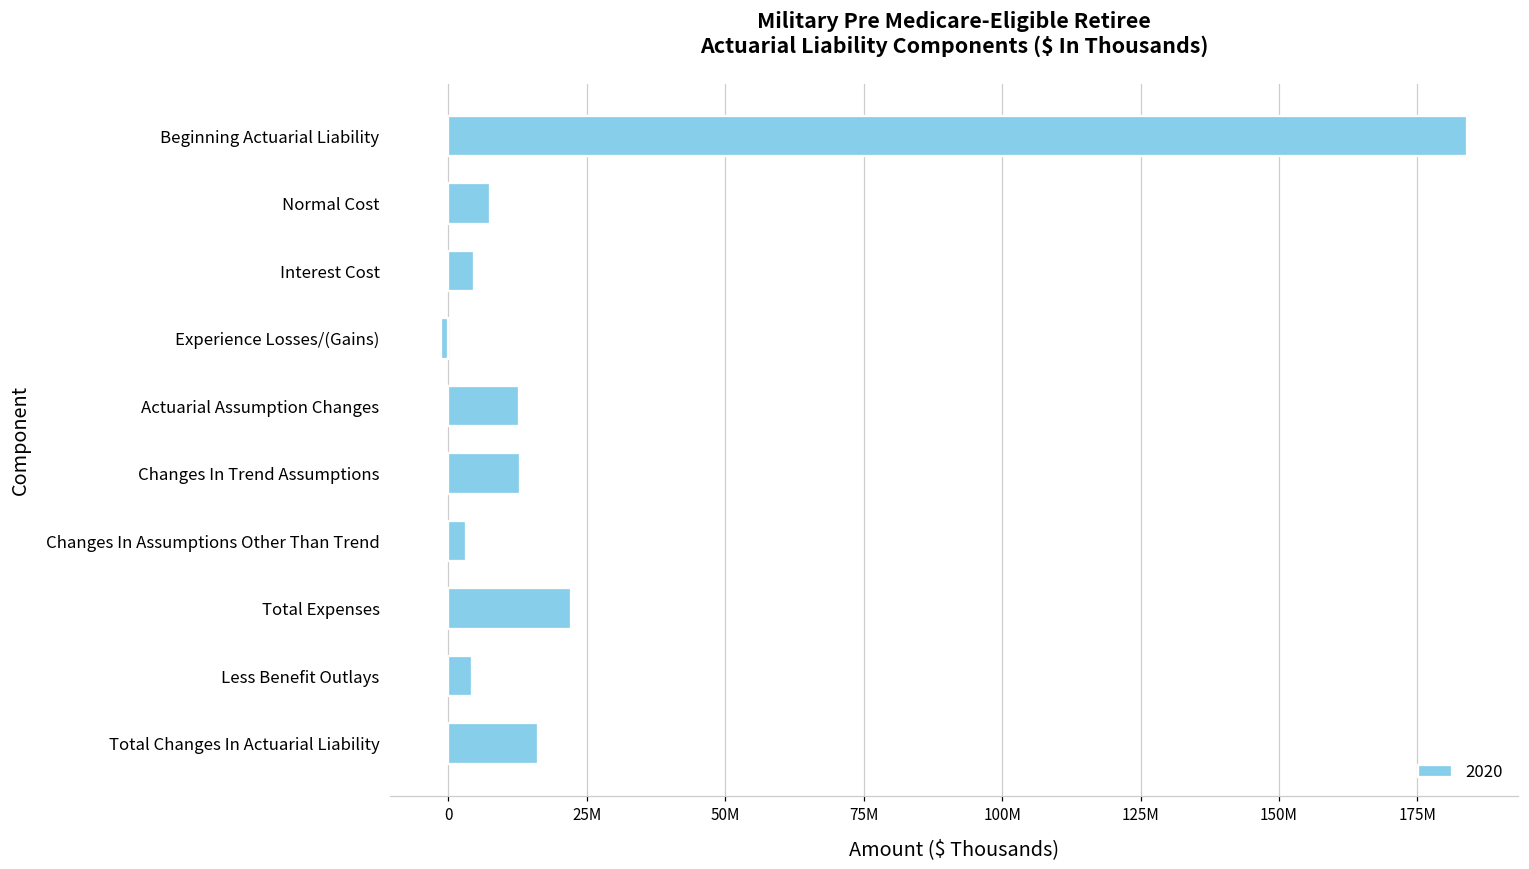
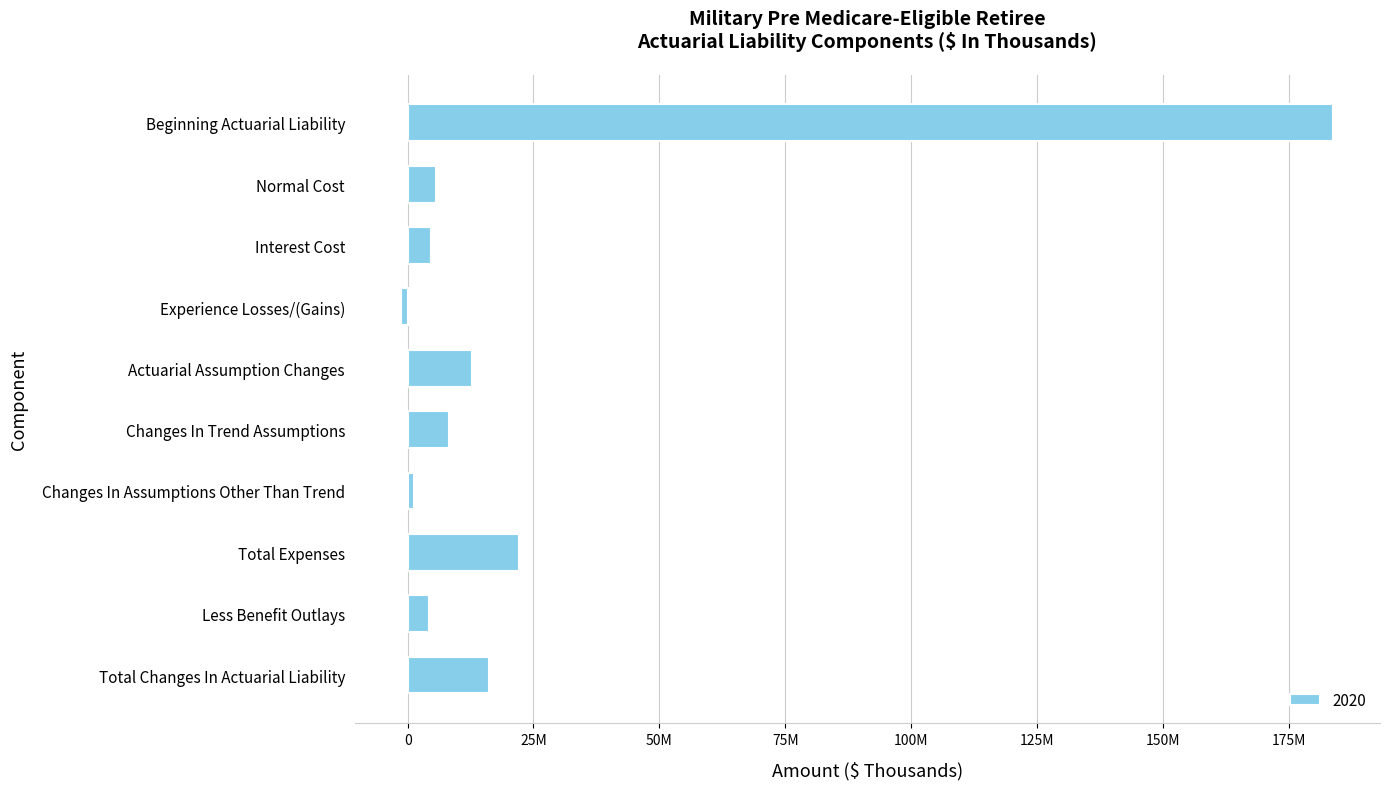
  {
    "Beginning Actuarial Liability": 184000000,
-   "Normal Cost": 7000000,
+   "Normal Cost": 6000000,
    "Interest Cost": 5000000,
    "Experience Losses/(Gains)": -1000000,
    "Actuarial Assumption Changes": 13000000,
-   "Changes In Trend Assumptions": 13000000,
-   "Changes In Assumptions Other Than Trend": 3000000,
+   "Changes In Trend Assumptions": 8000000,
+   "Changes In Assumptions Other Than Trend": 1000000,
    "Total Expenses": 22000000,
    "Less Benefit Outlays": 4000000,
    "Total Changes In Actuarial Liability": 16000000
  }
